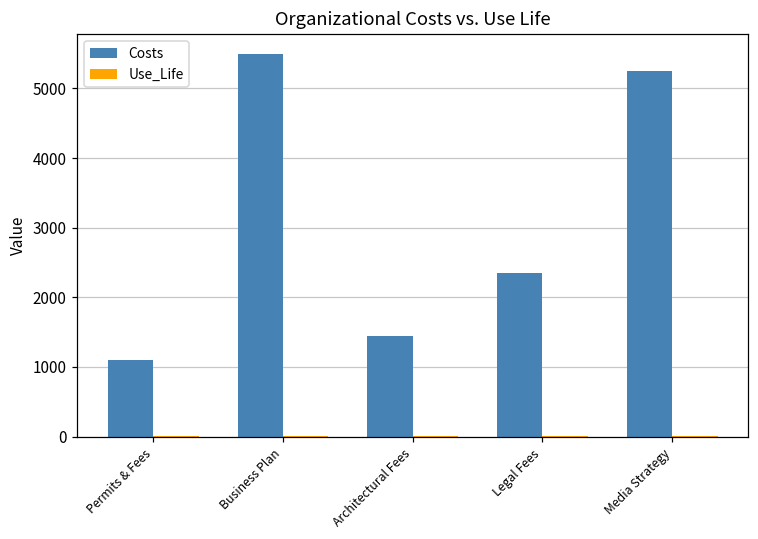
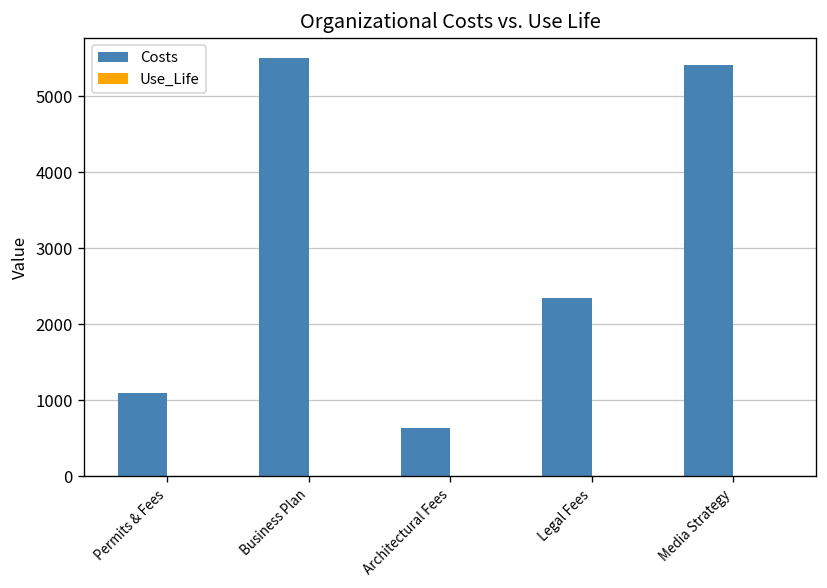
  {
    "Costs": {
      "Permits & Fees": 1100,
      "Business Plan": 5500,
-     "Architectural Fees": 1500,
+     "Architectural Fees": 600,
      "Legal Fees": 2400,
-     "Media Strategy": 5300
+     "Media Strategy": 5400
    }
  }
